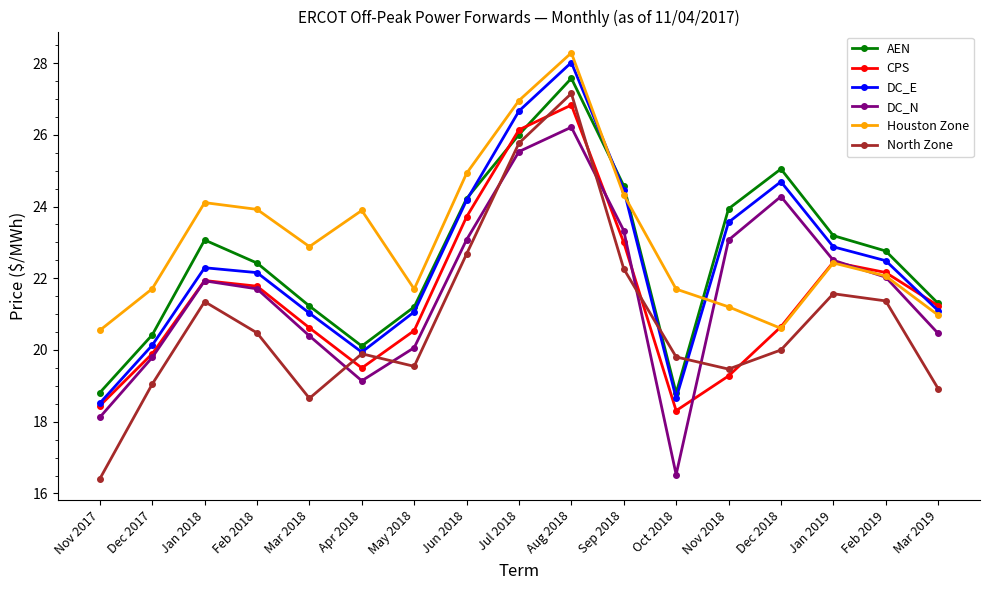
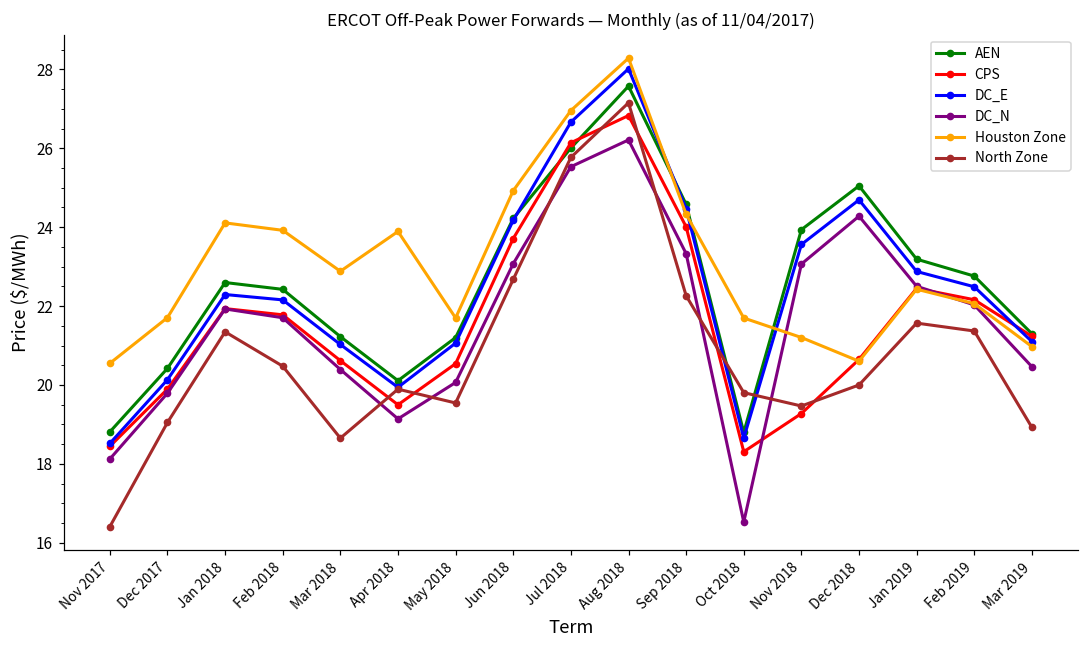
  {
    "AEN": {
      "Nov 2017": 18.8,
      "Dec 2017": 20.4,
-     "Jan 2018": 23.1,
+     "Jan 2018": 22.6,
      "Feb 2018": 22.4,
      "Mar 2018": 21.2,
      "Apr 2018": 20.1,
      "May 2018": 21.2,
      "Jul 2018": 26.0,
      "Aug 2018": 27.6,
      "Sep 2018": 24.6,
      "Oct 2018": 18.8,
      "Nov 2018": 23.9,
      "Dec 2018": 25.0,
      "Jan 2019": 23.2,
      "Feb 2019": 22.8
    },
    "CPS": {
      "Nov 2017": 18.4,
      "Dec 2017": 19.9,
      "Feb 2018": 21.8,
      "Mar 2018": 20.6,
      "Apr 2018": 19.5,
      "May 2018": 20.5,
      "Jun 2018": 23.7,
      "Jul 2018": 26.1,
      "Aug 2018": 26.8,
-     "Sep 2018": 23.0,
+     "Sep 2018": 24.0,
      "Oct 2018": 18.3,
      "Nov 2018": 19.3,
      "Feb 2019": 22.2
    },
    "DC_E": {
      "Nov 2017": 18.5,
      "Dec 2017": 20.1,
      "Jan 2018": 22.3,
      "Feb 2018": 22.2,
      "Mar 2018": 21.0,
      "May 2018": 21.1,
      "Jul 2018": 26.7,
      "Aug 2018": 28.0,
      "Sep 2018": 24.5,
      "Oct 2018": 18.7,
      "Nov 2018": 23.6,
      "Dec 2018": 24.7,
      "Jan 2019": 22.9,
      "Feb 2019": 22.5,
      "Mar 2019": 21.1
    },
    "DC_N": {
      "Nov 2017": 18.1,
      "Dec 2017": 19.8,
      "Feb 2018": 21.7,
      "Mar 2018": 20.4,
      "Apr 2018": 19.1,
      "May 2018": 20.1,
      "Jun 2018": 23.1,
      "Jul 2018": 25.5,
      "Aug 2018": 26.2,
      "Sep 2018": 23.3,
      "Oct 2018": 16.5,
      "Nov 2018": 23.1,
      "Dec 2018": 24.3,
      "Mar 2019": 20.5
    },
    "Houston Zone": {
      "Nov 2017": 20.5,
      "Dec 2017": 21.7,
      "Jan 2018": 24.1,
      "Feb 2018": 23.9,
      "Mar 2018": 22.9,
      "Apr 2018": 23.9,
      "May 2018": 21.7,
      "Jun 2018": 24.9,
      "Jul 2018": 27.0,
      "Aug 2018": 28.3,
      "Sep 2018": 24.3,
      "Oct 2018": 21.7,
      "Nov 2018": 21.2,
      "Mar 2019": 21.0
    },
    "North Zone": {
      "Nov 2017": 16.4,
      "Dec 2017": 19.0,
      "Jan 2018": 21.3,
      "Feb 2018": 20.5,
      "Mar 2018": 18.7,
      "May 2018": 19.5,
      "Jun 2018": 22.7,
      "Jul 2018": 25.8,
      "Aug 2018": 27.2,
      "Sep 2018": 22.3,
      "Oct 2018": 19.8,
      "Nov 2018": 19.5,
      "Dec 2018": 20.0,
      "Jan 2019": 21.6,
      "Feb 2019": 21.4,
      "Mar 2019": 18.9
    }
  }
